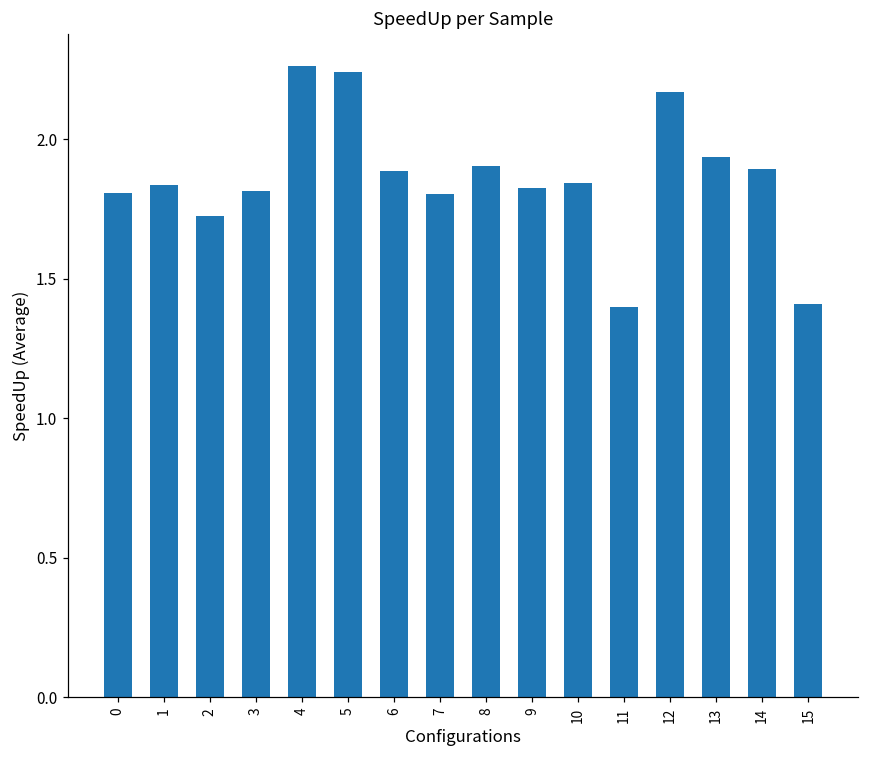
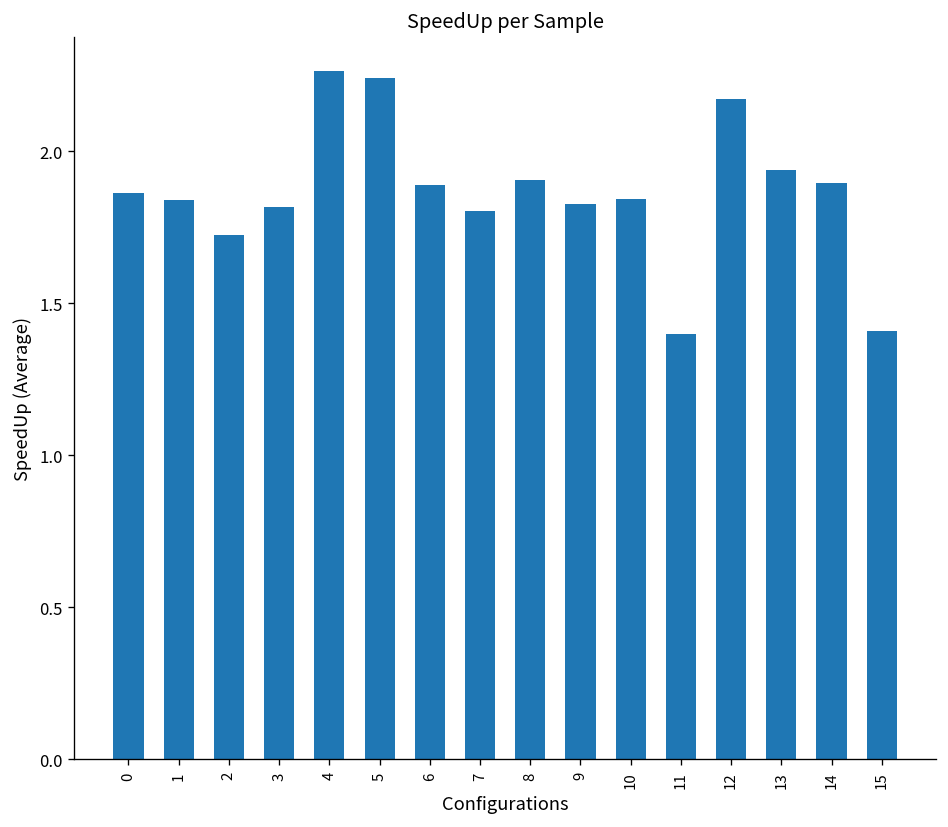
  {
-   "0": 1.81,
+   "0": 1.86,
    "1": 1.84,
    "2": 1.72,
    "3": 1.82,
    "4": 2.26,
    "5": 2.24,
    "6": 1.89,
    "7": 1.80,
    "8": 1.90,
    "9": 1.82,
    "10": 1.84,
    "11": 1.40,
    "12": 2.17,
    "13": 1.94,
    "14": 1.90,
    "15": 1.41
  }
